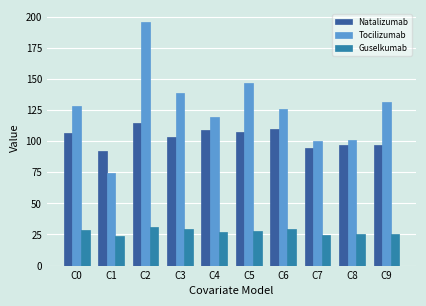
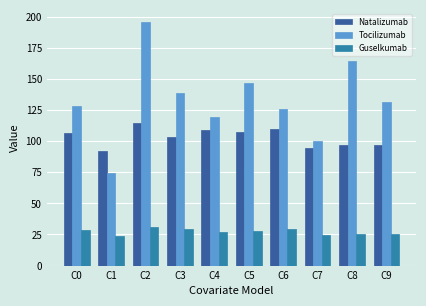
  {
    "Tocilizumab": {
      "C0": 128,
      "C1": 75,
      "C2": 196,
      "C3": 139,
      "C4": 119,
      "C5": 147,
      "C6": 126,
      "C7": 101,
-     "C8": 101,
+     "C8": 165,
      "C9": 131
    }
  }
